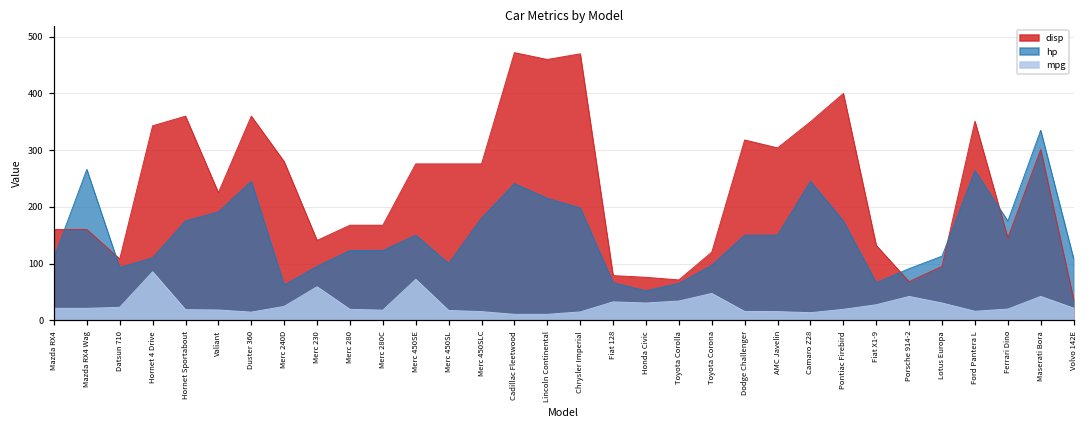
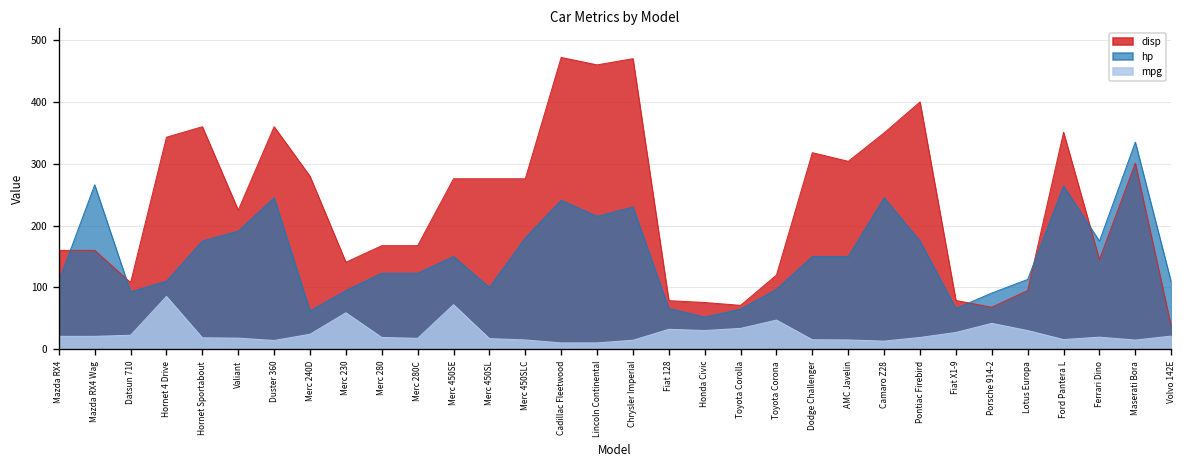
  {
    "disp": {
      "Mazda RX4": 160,
      "Mazda RX4 Wag": 160,
      "Datsun 710": 110,
      "Hornet 4 Drive": 340,
      "Hornet Sportabout": 360,
      "Valiant": 230,
      "Duster 360": 360,
      "Merc 240D": 280,
      "Merc 230": 140,
      "Merc 280": 170,
      "Merc 280C": 170,
      "Merc 450SE": 280,
      "Merc 450SL": 280,
      "Merc 450SLC": 280,
      "Cadillac Fleetwood": 470,
      "Lincoln Continental": 460,
      "Chrysler Imperial": 470,
      "Fiat 128": 80,
      "Honda Civic": 80,
      "Toyota Corolla": 70,
      "Toyota Corona": 120,
      "Dodge Challenger": 320,
      "AMC Javelin": 300,
      "Camaro Z28": 350,
      "Pontiac Firebird": 400,
-     "Fiat X1-9": 130,
+     "Fiat X1-9": 80,
      "Porsche 914-2": 70,
      "Lotus Europa": 100,
      "Ford Pantera L": 350,
      "Ferrari Dino": 150,
      "Maserati Bora": 300,
      "Volvo 142E": 40
    },
    "hp": {
      "Mazda RX4": 110,
      "Mazda RX4 Wag": 270,
      "Datsun 710": 90,
      "Hornet 4 Drive": 110,
      "Hornet Sportabout": 180,
      "Valiant": 190,
      "Duster 360": 250,
      "Merc 240D": 60,
      "Merc 230": 100,
      "Merc 280": 120,
      "Merc 280C": 120,
      "Merc 450SE": 150,
      "Merc 450SL": 100,
      "Merc 450SLC": 180,
      "Cadillac Fleetwood": 240,
      "Lincoln Continental": 220,
-     "Chrysler Imperial": 200,
+     "Chrysler Imperial": 230,
      "Fiat 128": 70,
      "Honda Civic": 50,
      "Toyota Corolla": 70,
      "Toyota Corona": 100,
      "Dodge Challenger": 150,
      "AMC Javelin": 150,
      "Camaro Z28": 250,
      "Pontiac Firebird": 180,
      "Fiat X1-9": 70,
      "Porsche 914-2": 90,
      "Lotus Europa": 110,
      "Ford Pantera L": 260,
      "Ferrari Dino": 180,
      "Maserati Bora": 340,
      "Volvo 142E": 110
    },
    "mpg": {
      "Mazda RX4": 20,
      "Mazda RX4 Wag": 20,
      "Datsun 710": 20,
      "Hornet 4 Drive": 90,
      "Hornet Sportabout": 20,
      "Valiant": 20,
      "Duster 360": 10,
      "Merc 240D": 20,
      "Merc 230": 60,
      "Merc 280": 20,
      "Merc 280C": 20,
      "Merc 450SE": 70,
      "Merc 450SL": 20,
      "Merc 450SLC": 20,
      "Cadillac Fleetwood": 10,
      "Lincoln Continental": 10,
      "Chrysler Imperial": 10,
      "Fiat 128": 30,
      "Honda Civic": 30,
      "Toyota Corolla": 30,
      "Toyota Corona": 50,
      "Dodge Challenger": 20,
      "AMC Javelin": 20,
      "Camaro Z28": 10,
      "Pontiac Firebird": 20,
      "Fiat X1-9": 30,
      "Porsche 914-2": 40,
      "Lotus Europa": 30,
      "Ford Pantera L": 20,
      "Ferrari Dino": 20,
-     "Maserati Bora": 40,
+     "Maserati Bora": 20,
      "Volvo 142E": 20
    }
  }
